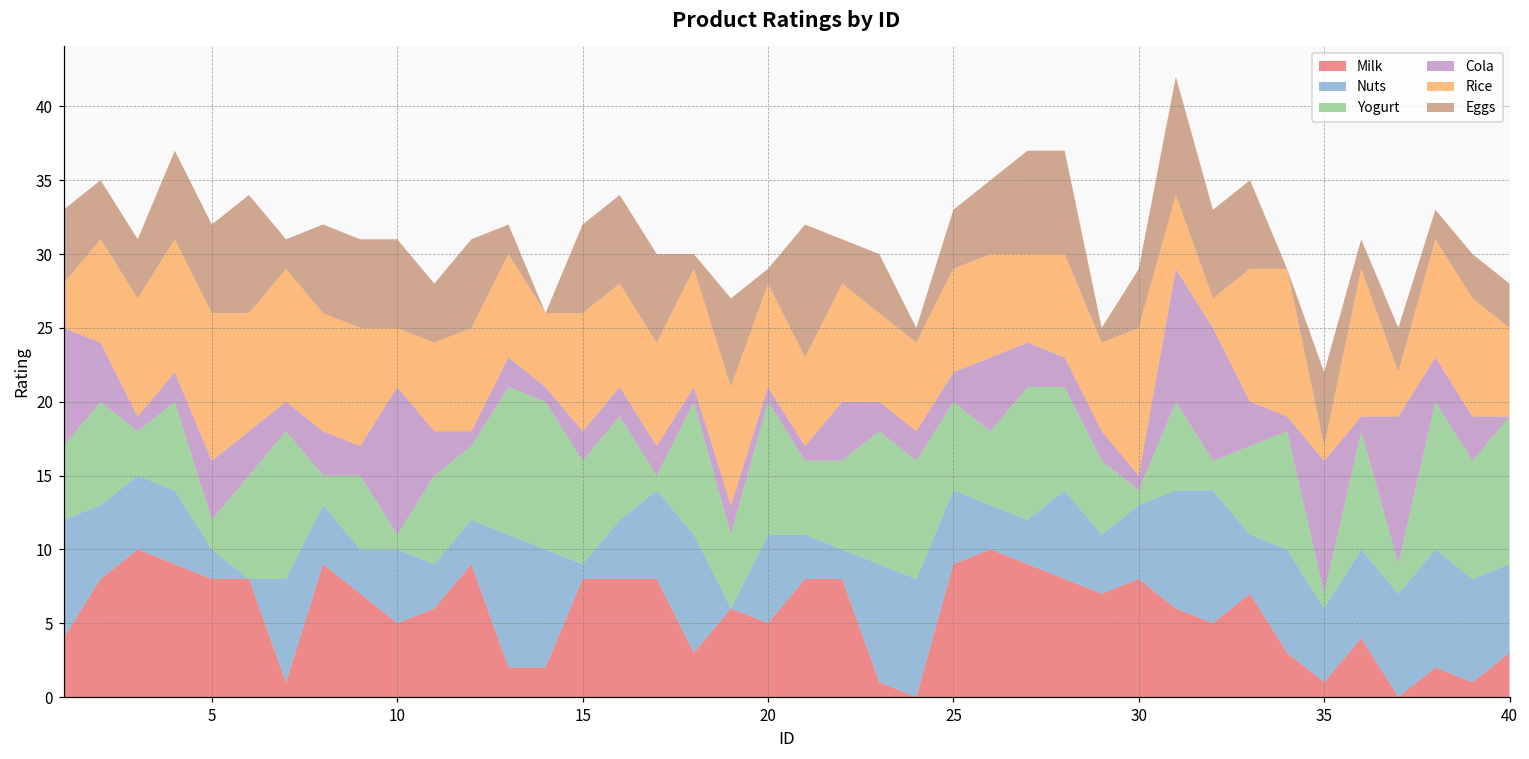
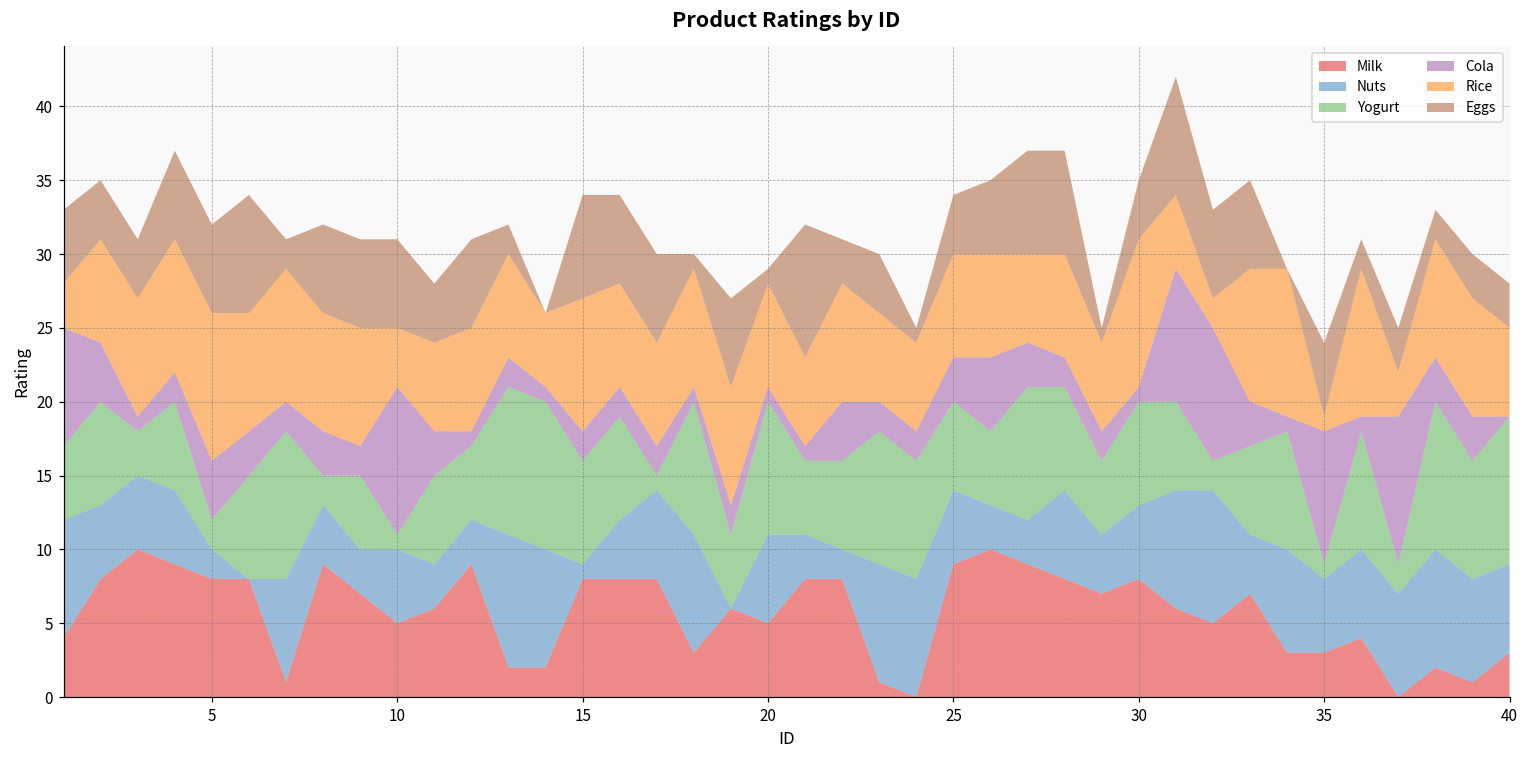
  {
    "Milk": {
      "5": 8,
      "10": 5,
      "15": 8,
      "20": 5,
      "25": 9,
      "30": 8,
-     "35": 1,
+     "35": 3,
      "40": 3
    },
    "Yogurt": {
-     "30": 1
+     "30": 7
    },
    "Cola": {
-     "25": 2
+     "25": 3
    },
    "Rice": {
-     "15": 8
+     "15": 9
    },
    "Eggs": {
      "5": 6,
      "10": 6,
-     "15": 6,
+     "15": 7,
      "20": 1,
      "25": 4,
      "30": 4,
      "35": 5,
      "40": 3
    }
  }
